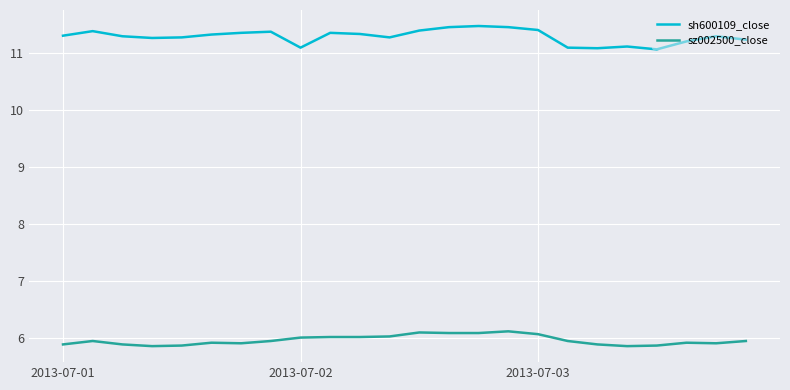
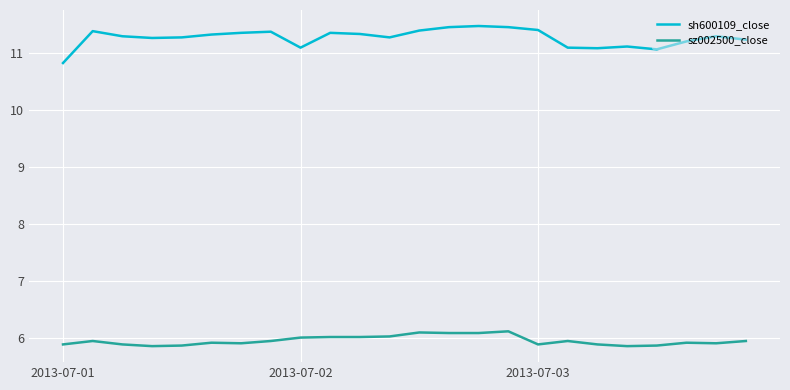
  {
    "sh600109_close": {
-     "2013-07-01": 11.3,
+     "2013-07-01": 10.8,
      "2013-07-02": 11.1,
      "2013-07-03": 11.4
    },
    "sz002500_close": {
      "2013-07-01": 5.9,
      "2013-07-02": 6.0,
-     "2013-07-03": 6.1
+     "2013-07-03": 5.9
    }
  }
